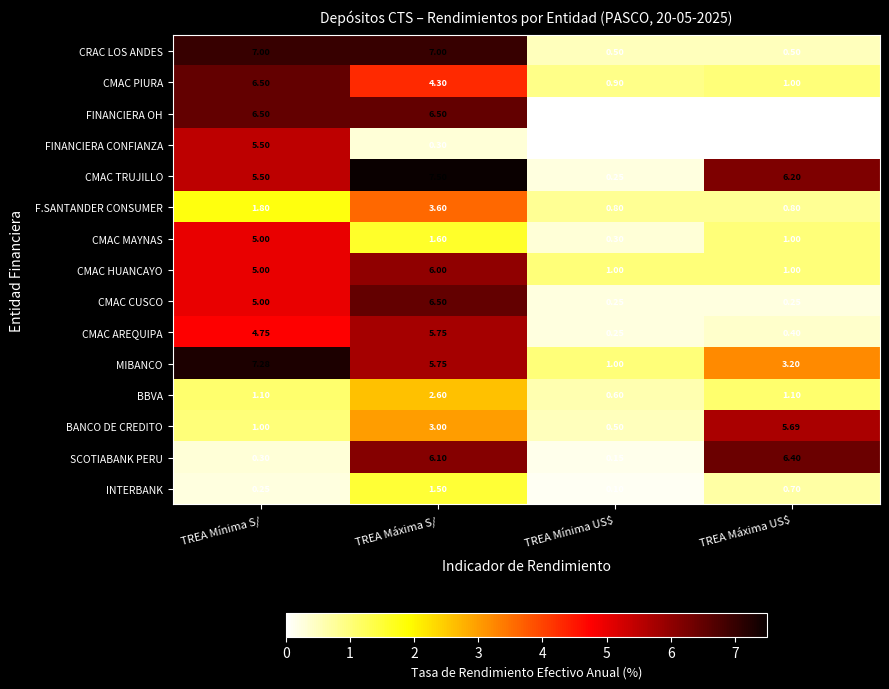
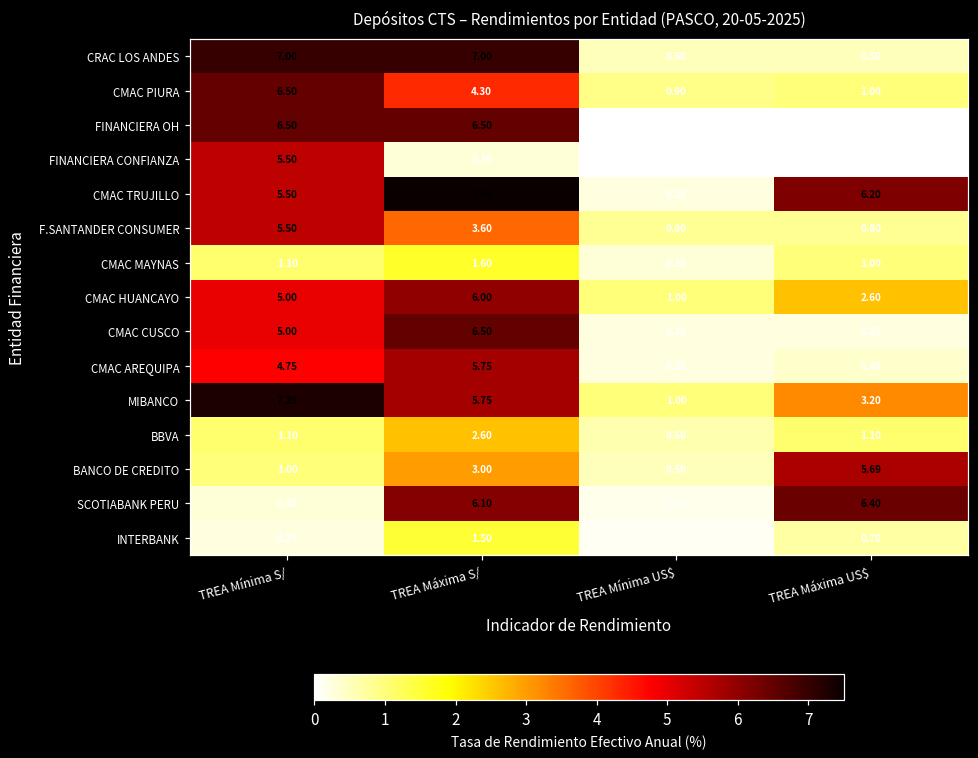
  {
    "CRAC LOS ANDES": {
      "TREA Mínima S/": 7.00,
      "TREA Máxima S/": 7.00,
      "TREA Mínima US$": 0.50,
      "TREA Máxima US$": 0.50
    },
    "CMAC PIURA": {
      "TREA Mínima S/": 6.50,
      "TREA Máxima S/": 4.30,
      "TREA Mínima US$": 0.90,
      "TREA Máxima US$": 1.00
    },
    "FINANCIERA OH": {
      "TREA Mínima S/": 6.50,
      "TREA Máxima S/": 6.50
    },
    "FINANCIERA CONFIANZA": {
      "TREA Mínima S/": 5.50
    },
    "CMAC TRUJILLO": {
      "TREA Mínima S/": 5.50,
      "TREA Máxima US$": 6.20
    },
    "F.SANTANDER CONSUMER": {
-     "TREA Mínima S/": 1.80,
+     "TREA Mínima S/": 5.50,
      "TREA Máxima S/": 3.60,
      "TREA Mínima US$": 0.80,
      "TREA Máxima US$": 0.80
    },
    "CMAC MAYNAS": {
-     "TREA Mínima S/": 5.00,
+     "TREA Mínima S/": 1.10,
      "TREA Máxima S/": 1.60,
      "TREA Máxima US$": 1.00
    },
    "CMAC HUANCAYO": {
      "TREA Mínima S/": 5.00,
      "TREA Máxima S/": 6.00,
      "TREA Mínima US$": 1.00,
-     "TREA Máxima US$": 1.00
+     "TREA Máxima US$": 2.60
    },
    "CMAC CUSCO": {
      "TREA Mínima S/": 5.00,
      "TREA Máxima S/": 6.50
    },
    "CMAC AREQUIPA": {
      "TREA Mínima S/": 4.75,
      "TREA Máxima S/": 5.75,
      "TREA Máxima US$": 0.40
    },
    "MIBANCO": {
      "TREA Máxima S/": 5.75,
      "TREA Mínima US$": 1.00,
      "TREA Máxima US$": 3.20
    },
    "BBVA": {
      "TREA Mínima S/": 1.10,
      "TREA Máxima S/": 2.60,
      "TREA Mínima US$": 0.60,
      "TREA Máxima US$": 1.10
    },
    "BANCO DE CREDITO": {
      "TREA Mínima S/": 1.00,
      "TREA Máxima S/": 3.00,
      "TREA Mínima US$": 0.50,
      "TREA Máxima US$": 5.69
    },
    "SCOTIABANK PERU": {
      "TREA Máxima S/": 6.10,
      "TREA Máxima US$": 6.40
    },
    "INTERBANK": {
      "TREA Máxima S/": 1.50,
      "TREA Máxima US$": 0.70
    }
  }
